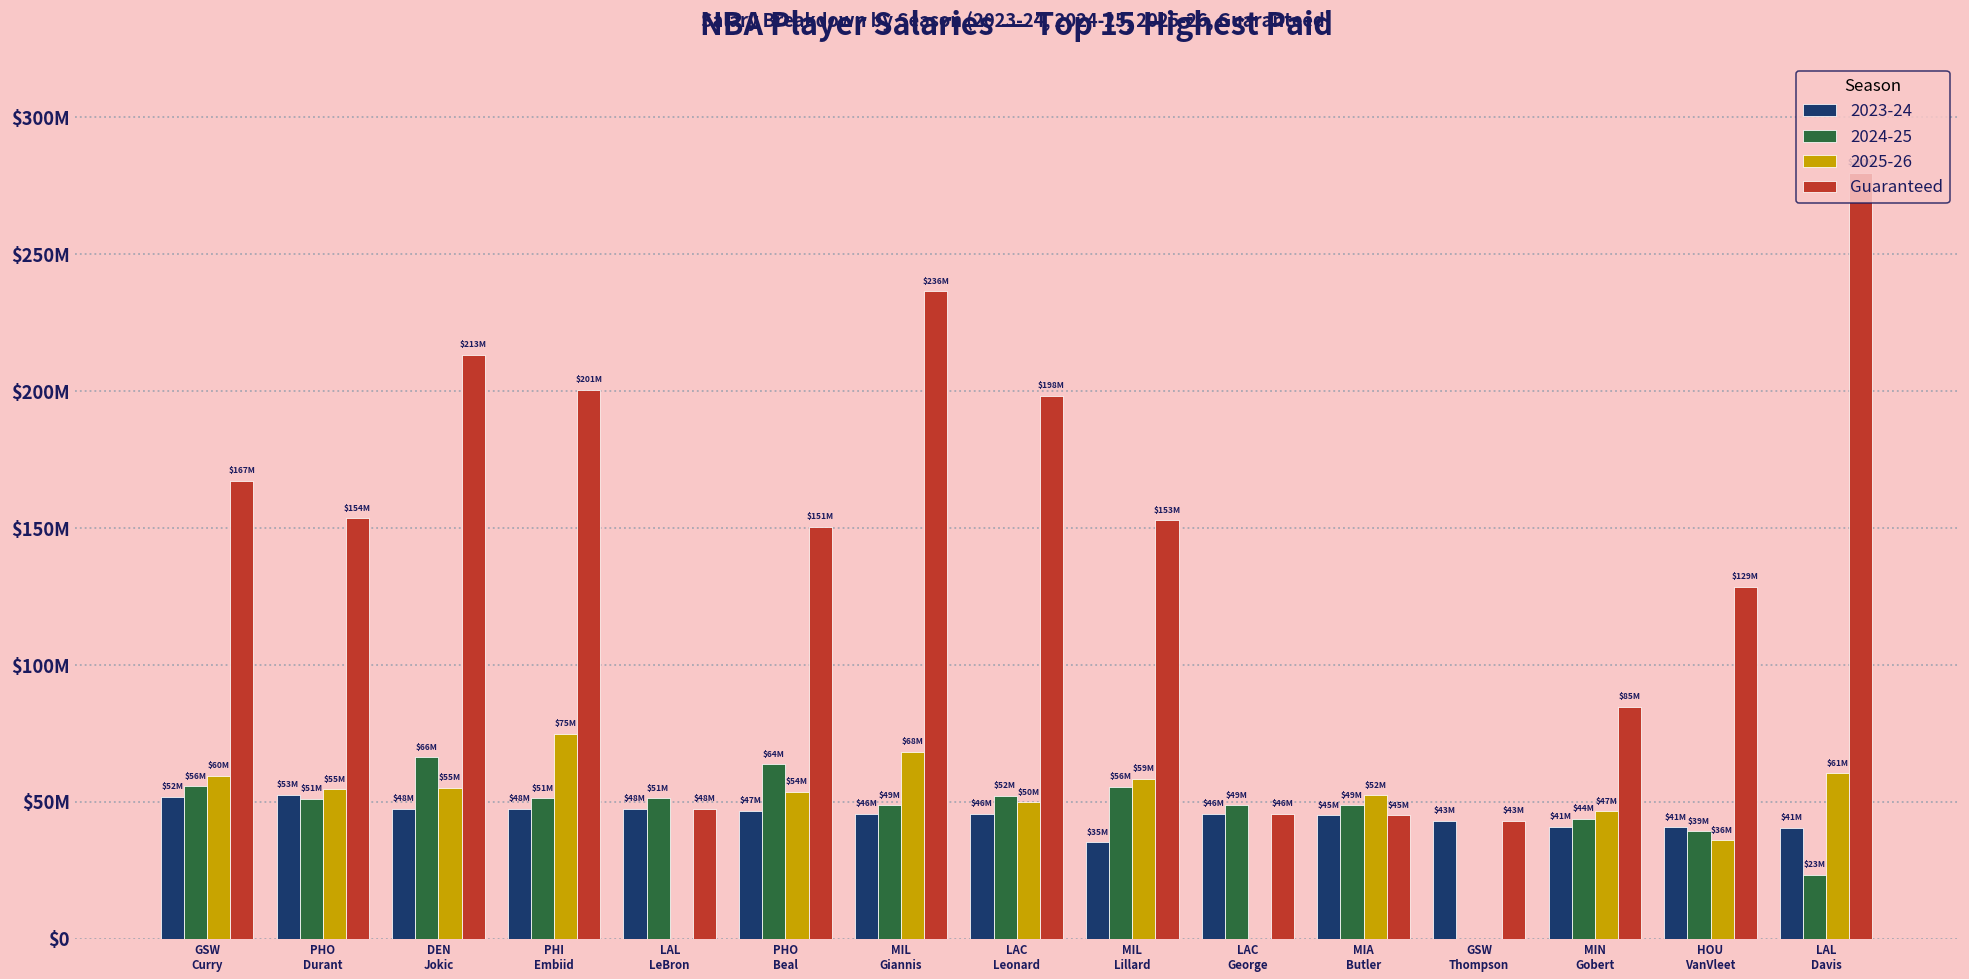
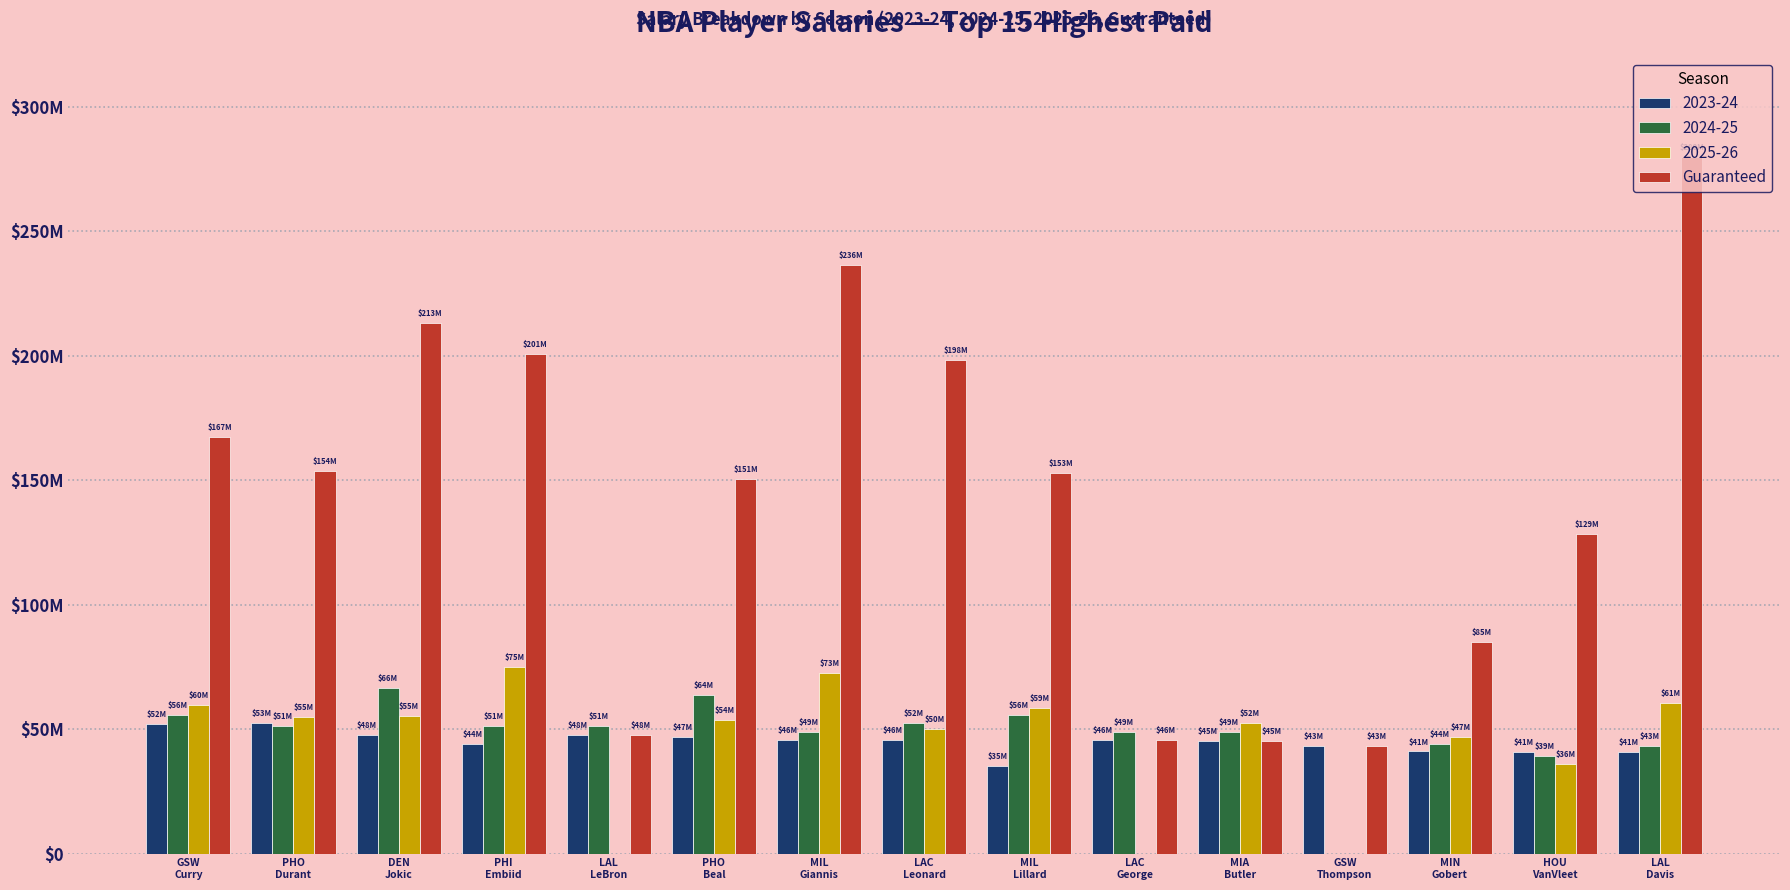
  {
    "2023-24": {
      "GSW Curry": "$52M",
      "PHO Durant": "$53M",
      "DEN Jokic": "$48M",
-     "PHI Embiid": "$48M",
+     "PHI Embiid": "$44M",
      "LAL LeBron": "$48M",
      "PHO Beal": "$47M",
      "MIL Giannis": "$46M",
      "LAC Leonard": "$46M",
      "MIL Lillard": "$35M",
      "LAC George": "$46M",
      "MIA Butler": "$45M",
      "GSW Thompson": "$43M",
      "MIN Gobert": "$41M",
      "HOU VanVleet": "$41M",
      "LAL Davis": "$41M"
    },
    "2024-25": {
      "GSW Curry": "$56M",
      "PHO Durant": "$51M",
      "DEN Jokic": "$66M",
      "PHI Embiid": "$51M",
      "LAL LeBron": "$51M",
      "PHO Beal": "$64M",
      "MIL Giannis": "$49M",
      "LAC Leonard": "$52M",
      "MIL Lillard": "$56M",
      "LAC George": "$49M",
      "MIA Butler": "$49M",
      "MIN Gobert": "$44M",
      "HOU VanVleet": "$39M",
-     "LAL Davis": "$23M"
+     "LAL Davis": "$43M"
    },
    "2025-26": {
      "GSW Curry": "$60M",
      "PHO Durant": "$55M",
      "DEN Jokic": "$55M",
      "PHI Embiid": "$75M",
      "PHO Beal": "$54M",
-     "MIL Giannis": "$68M",
+     "MIL Giannis": "$73M",
      "LAC Leonard": "$50M",
      "MIL Lillard": "$59M",
      "MIA Butler": "$52M",
      "MIN Gobert": "$47M",
      "HOU VanVleet": "$36M",
      "LAL Davis": "$61M"
    },
    "Guaranteed": {
      "GSW Curry": "$167M",
      "PHO Durant": "$154M",
      "DEN Jokic": "$213M",
      "PHI Embiid": "$201M",
      "LAL LeBron": "$48M",
      "PHO Beal": "$151M",
      "MIL Giannis": "$236M",
      "LAC Leonard": "$198M",
      "MIL Lillard": "$153M",
      "LAC George": "$46M",
      "MIA Butler": "$45M",
      "GSW Thompson": "$43M",
      "MIN Gobert": "$85M",
      "HOU VanVleet": "$129M"
    }
  }
